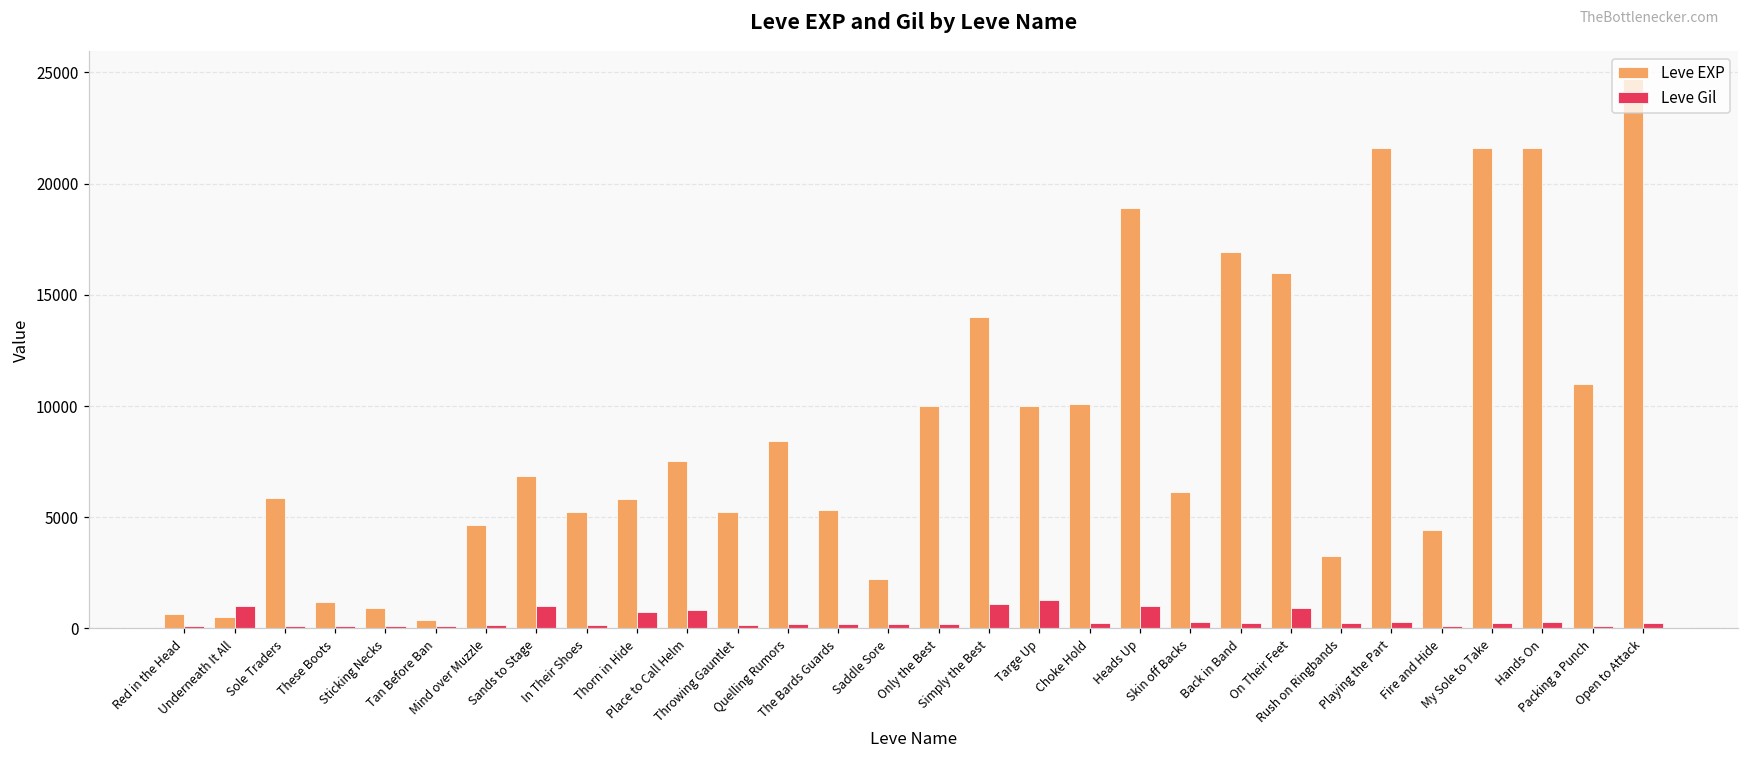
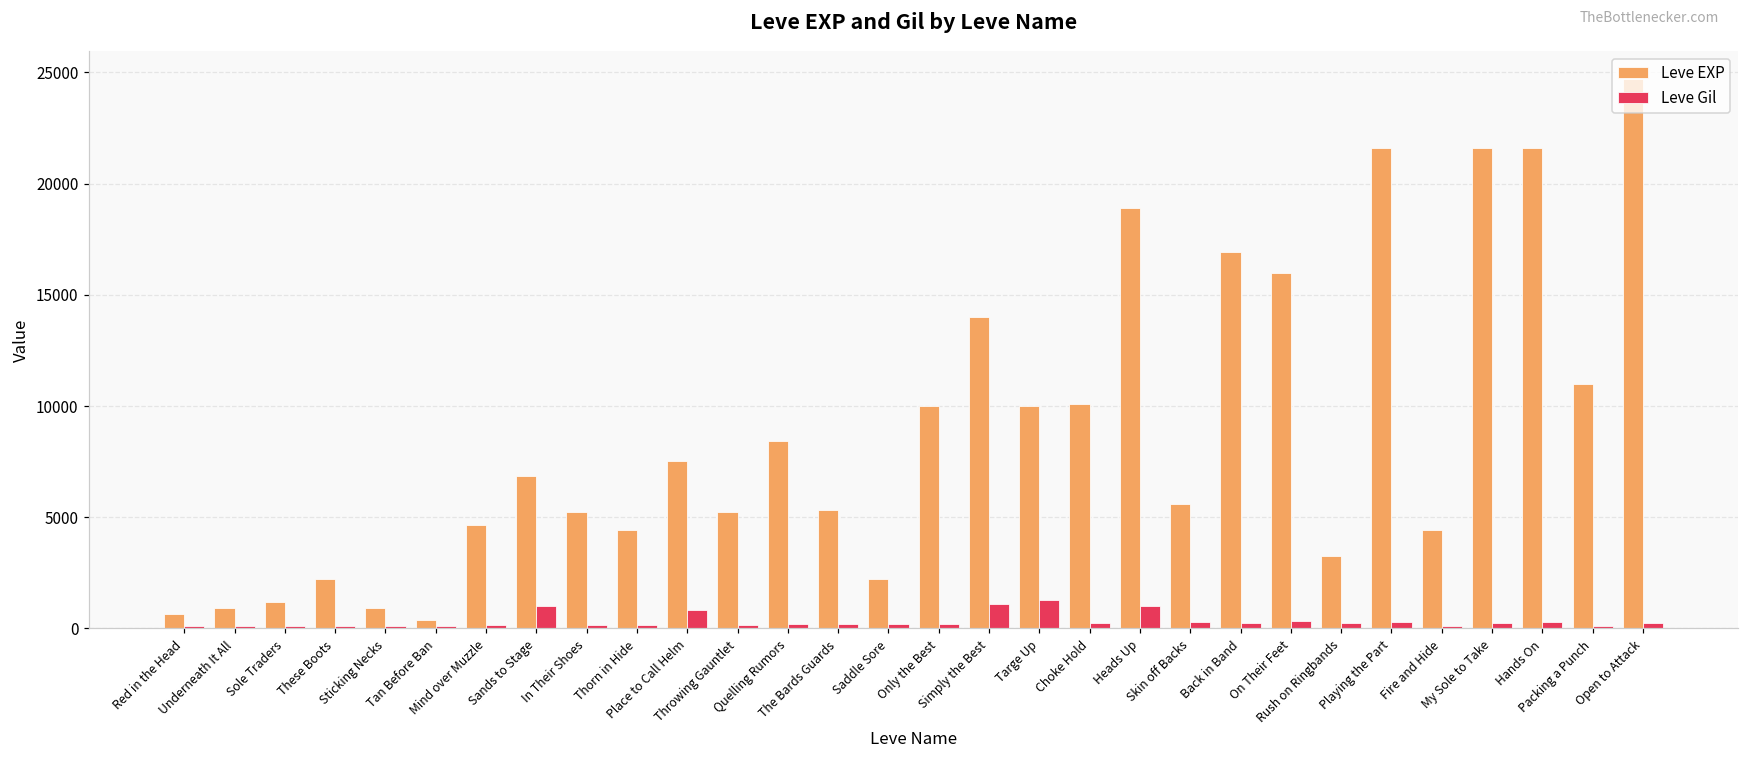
  {
    "Leve EXP": {
      "Red in the Head": 600,
-     "Underneath It All": 500,
-     "Sole Traders": 5900,
-     "These Boots": 1200,
+     "Underneath It All": 900,
+     "Sole Traders": 1200,
+     "These Boots": 2200,
      "Sticking Necks": 900,
      "Tan Before Ban": 400,
      "Mind over Muzzle": 4700,
      "Sands to Stage": 6800,
      "In Their Shoes": 5200,
-     "Thorn in Hide": 5800,
+     "Thorn in Hide": 4400,
      "Place to Call Helm": 7500,
      "Throwing Gauntlet": 5200,
      "Quelling Rumors": 8400,
      "The Bards Guards": 5300,
      "Saddle Sore": 2200,
      "Only the Best": 10000,
      "Simply the Best": 14000,
      "Targe Up": 10000,
      "Choke Hold": 10100,
      "Heads Up": 18900,
-     "Skin off Backs": 6100,
+     "Skin off Backs": 5600,
      "Back in Band": 16900,
      "On Their Feet": 16000,
      "Rush on Ringbands": 3300,
      "Playing the Part": 21600,
      "Fire and Hide": 4400,
      "My Sole to Take": 21600,
      "Hands On": 21600,
      "Packing a Punch": 11000
    },
    "Leve Gil": {
-     "Underneath It All": 1000,
+     "Underneath It All": 100,
      "Mind over Muzzle": 100,
      "Sands to Stage": 1000,
      "In Their Shoes": 100,
-     "Thorn in Hide": 700,
+     "Thorn in Hide": 100,
      "Place to Call Helm": 800,
      "Throwing Gauntlet": 100,
      "Quelling Rumors": 200,
      "The Bards Guards": 200,
      "Saddle Sore": 200,
      "Only the Best": 200,
      "Simply the Best": 1100,
      "Targe Up": 1300,
      "Choke Hold": 200,
      "Heads Up": 1000,
      "Skin off Backs": 300,
      "Back in Band": 200,
-     "On Their Feet": 900,
+     "On Their Feet": 300,
      "Rush on Ringbands": 200,
      "Playing the Part": 300,
      "My Sole to Take": 200,
      "Hands On": 300,
      "Open to Attack": 200
    }
  }
